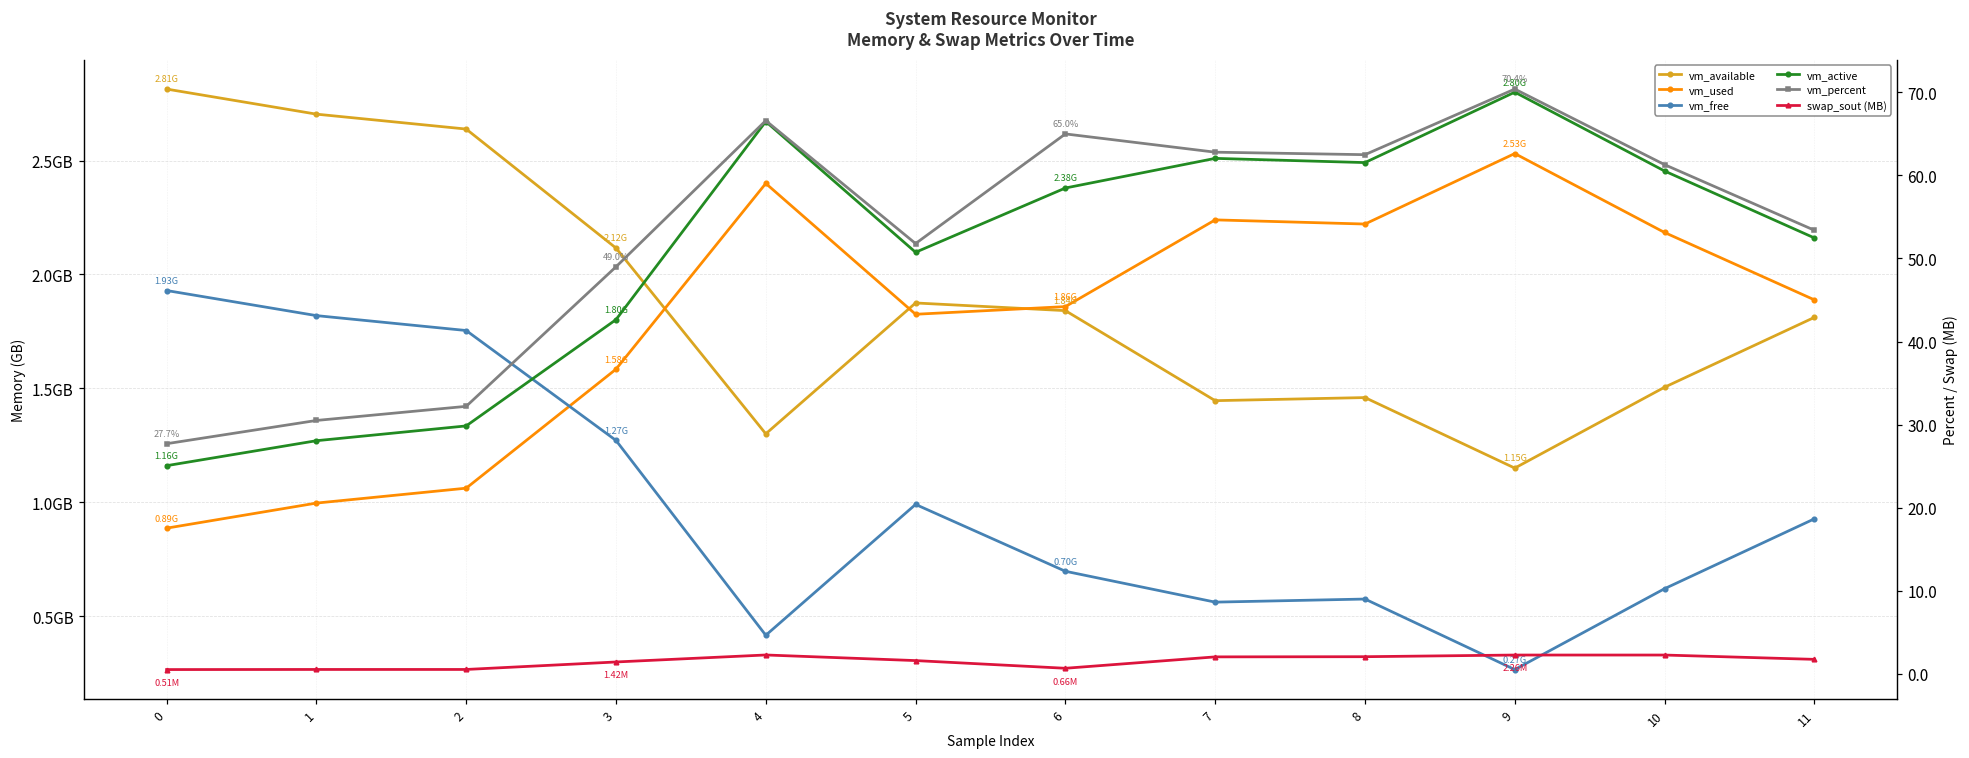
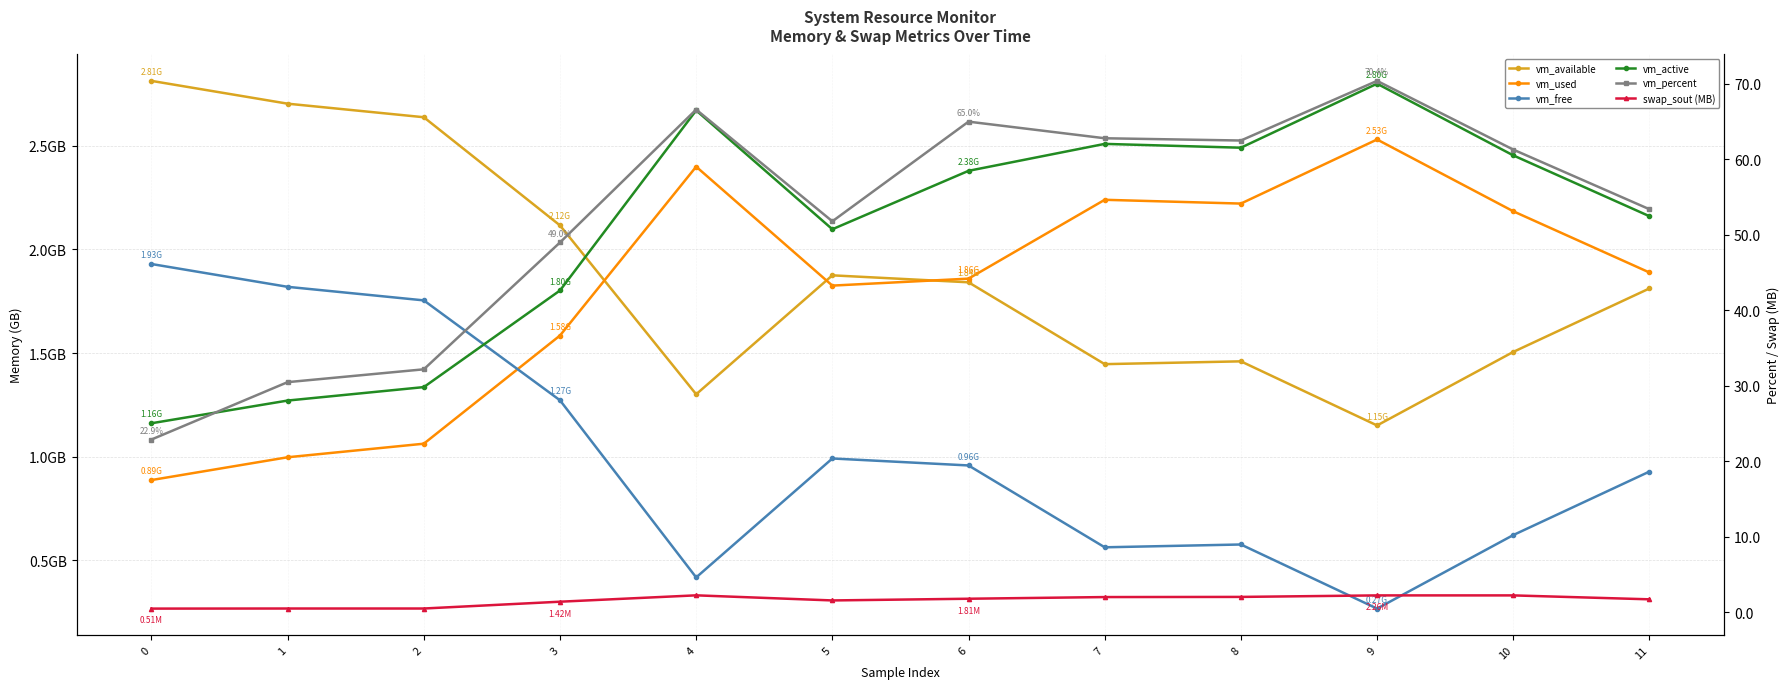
  {
    "vm_free": {
      "0": "1.93G",
      "3": "1.27G",
-     "6": "0.70G"
+     "6": "0.96G"
    },
    "vm_active": {
      "0": "1.16G",
      "3": "1.80G",
      "6": "2.38G"
    },
    "vm_percent": {
-     "0": "27.7%",
+     "0": "22.9%",
      "3": "49.0%",
      "6": "65.0%"
    },
    "swap_sout (MB)": {
      "0": "0.51M",
      "3": "1.42M",
-     "6": "0.66M"
+     "6": "1.81M"
    }
  }
